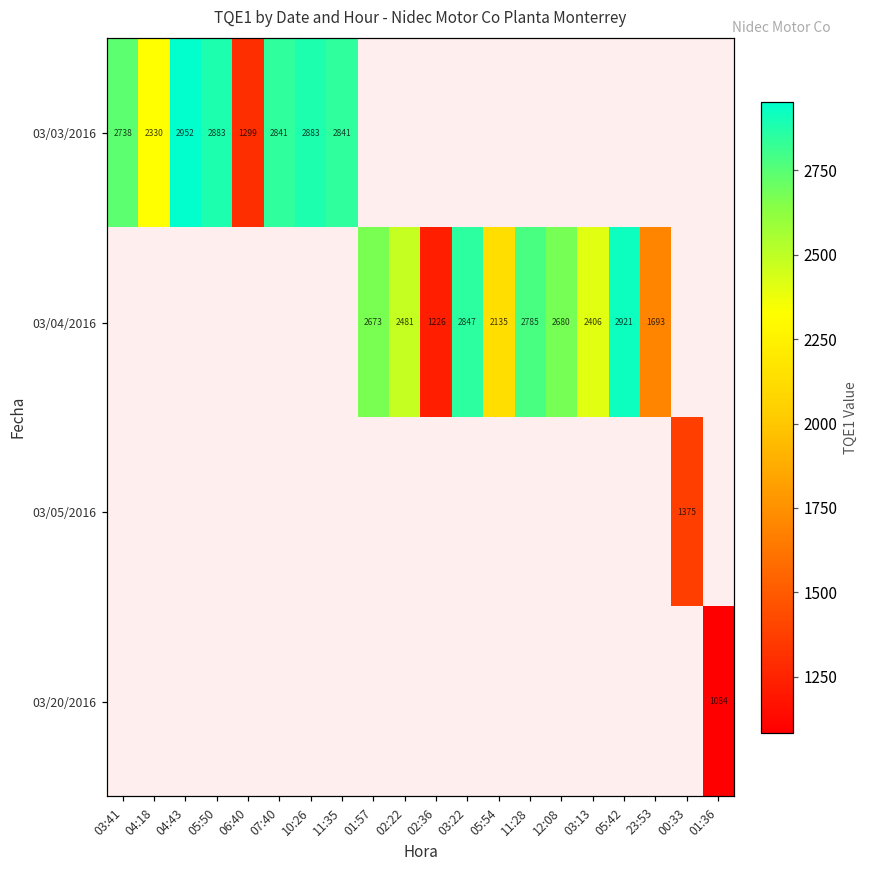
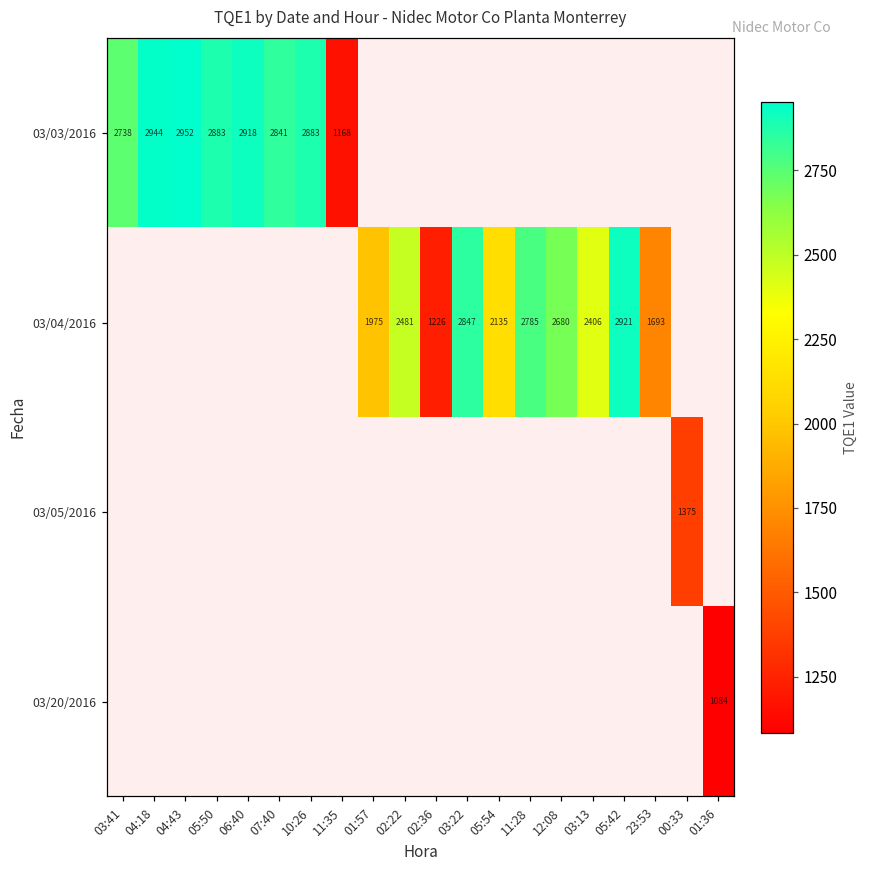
  {
    "03/03/2016": {
      "03:41": 2738,
-     "04:18": 2330,
+     "04:18": 2944,
      "04:43": 2952,
      "05:50": 2883,
-     "06:40": 1299,
+     "06:40": 2918,
      "07:40": 2841,
      "10:26": 2883,
-     "11:35": 2841
+     "11:35": 1168
    },
    "03/04/2016": {
-     "01:57": 2673,
+     "01:57": 1975,
      "02:22": 2481,
      "02:36": 1226,
      "03:22": 2847,
      "05:54": 2135,
      "11:28": 2785,
      "12:08": 2680,
      "03:13": 2406,
      "05:42": 2921,
      "23:53": 1693
    },
    "03/05/2016": {
      "00:33": 1375
    },
    "03/20/2016": {
      "01:36": 1084
    }
  }
